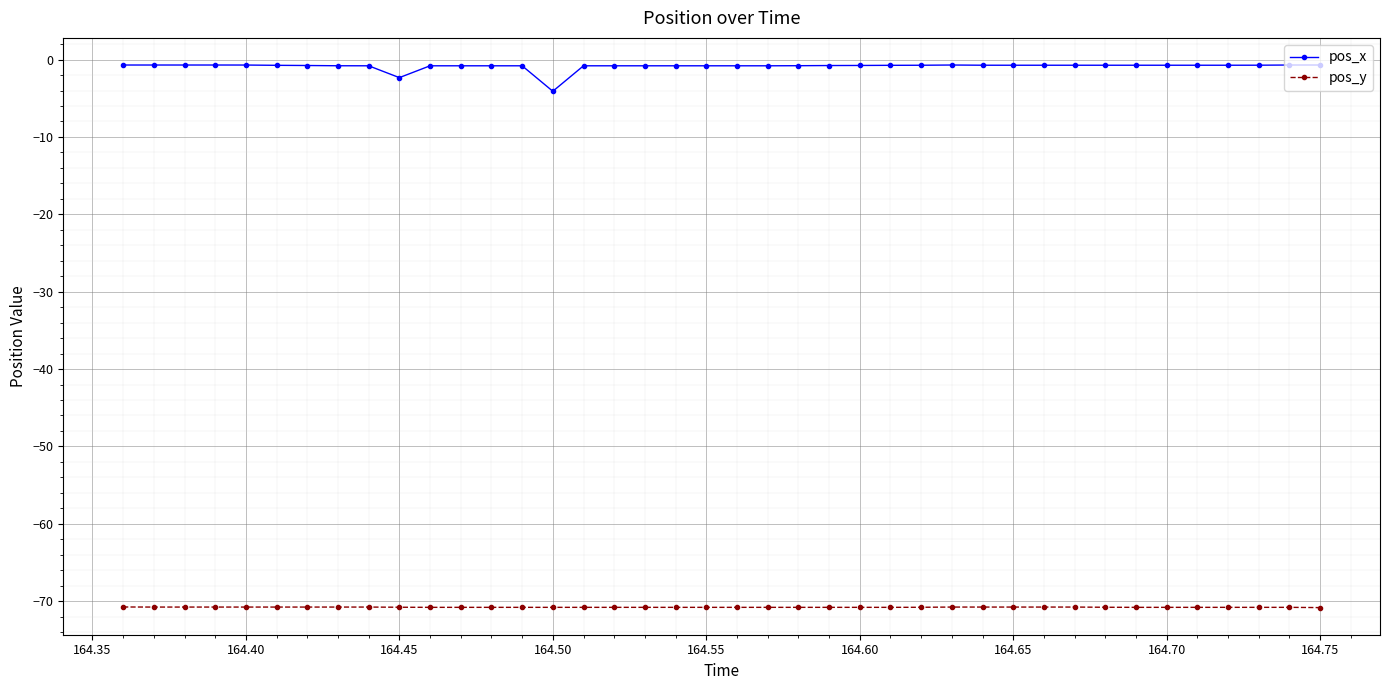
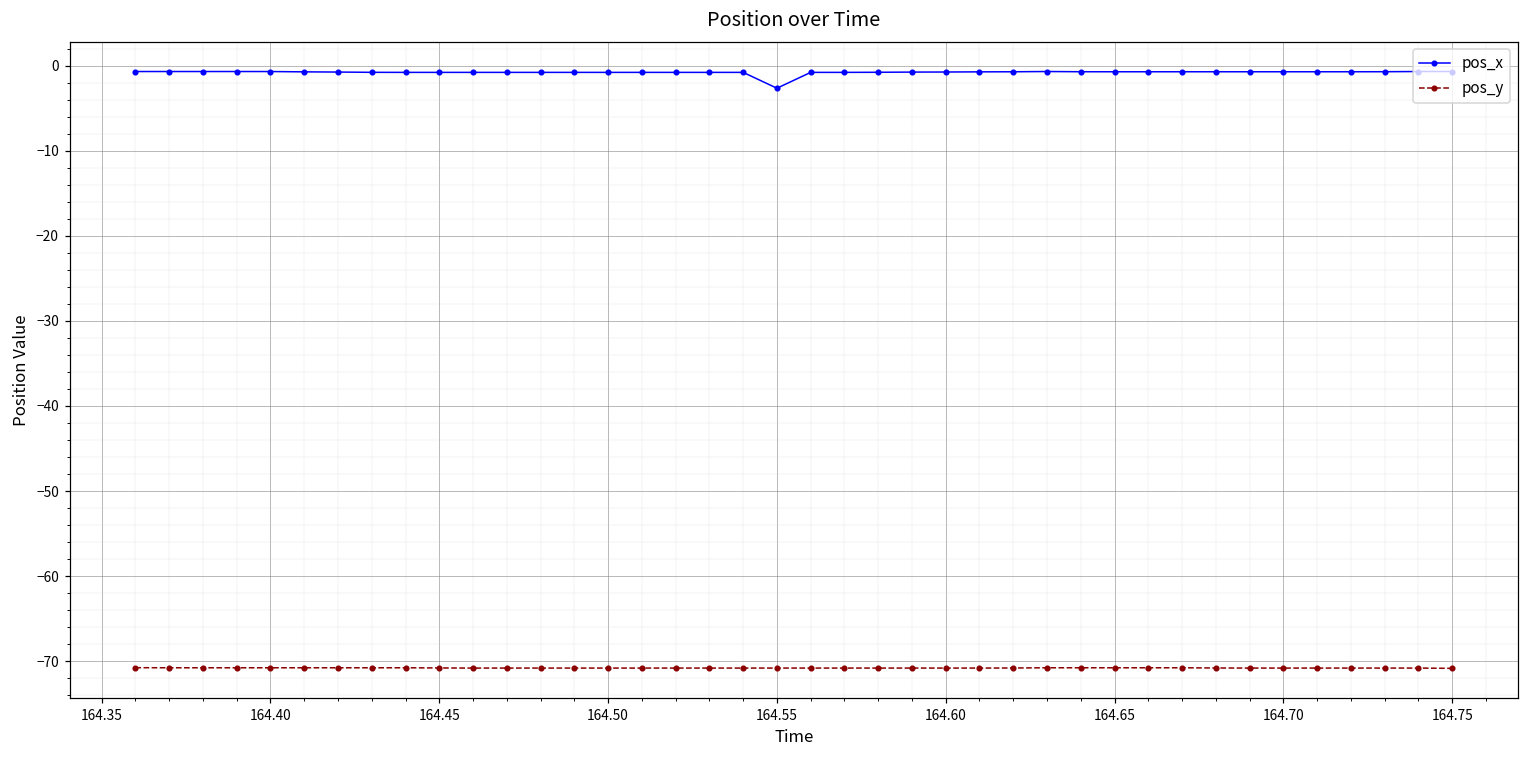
  {
    "pos_x": {
      "164.40": -1,
-     "164.45": -2,
-     "164.50": -4,
-     "164.55": -1,
+     "164.45": -1,
+     "164.50": -1,
+     "164.55": -3,
      "164.60": -1,
      "164.65": -1,
      "164.70": -1
    },
    "pos_y": {
      "164.40": -71,
      "164.45": -71,
      "164.50": -71,
      "164.55": -71,
      "164.60": -71,
      "164.65": -71,
      "164.70": -71,
      "164.75": -71
    }
  }
